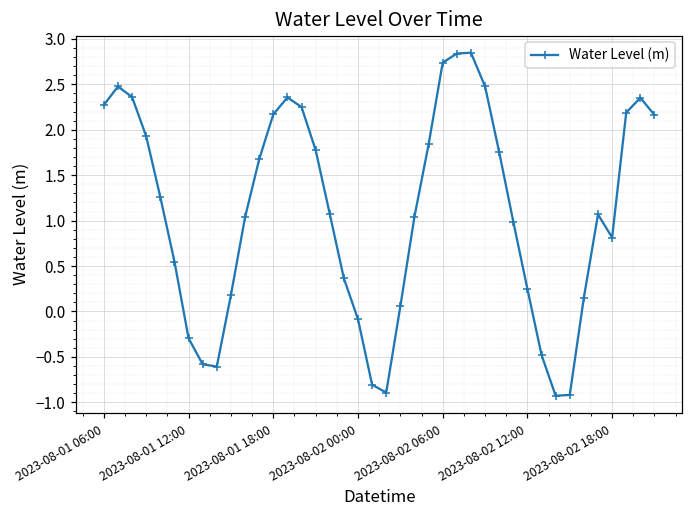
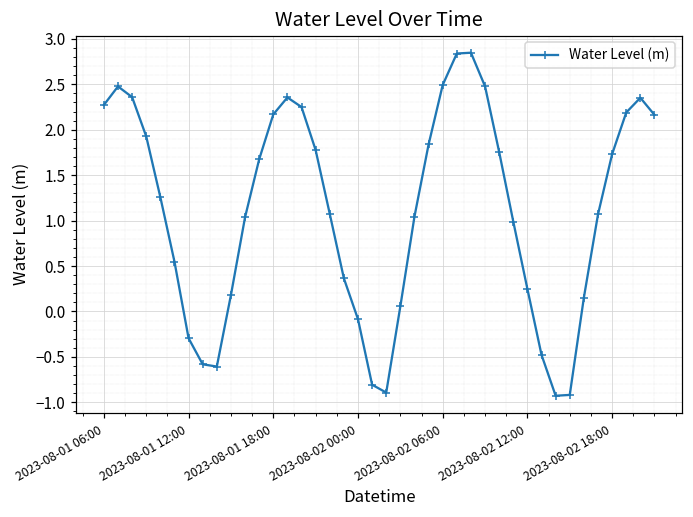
  {
    "2023-08-01 06:00": 2.3,
    "2023-08-01 12:00": -0.3,
    "2023-08-01 18:00": 2.2,
    "2023-08-02 00:00": -0.1,
-   "2023-08-02 06:00": 2.7,
+   "2023-08-02 06:00": 2.5,
    "2023-08-02 12:00": 0.2,
-   "2023-08-02 18:00": 0.8
+   "2023-08-02 18:00": 1.7
  }
